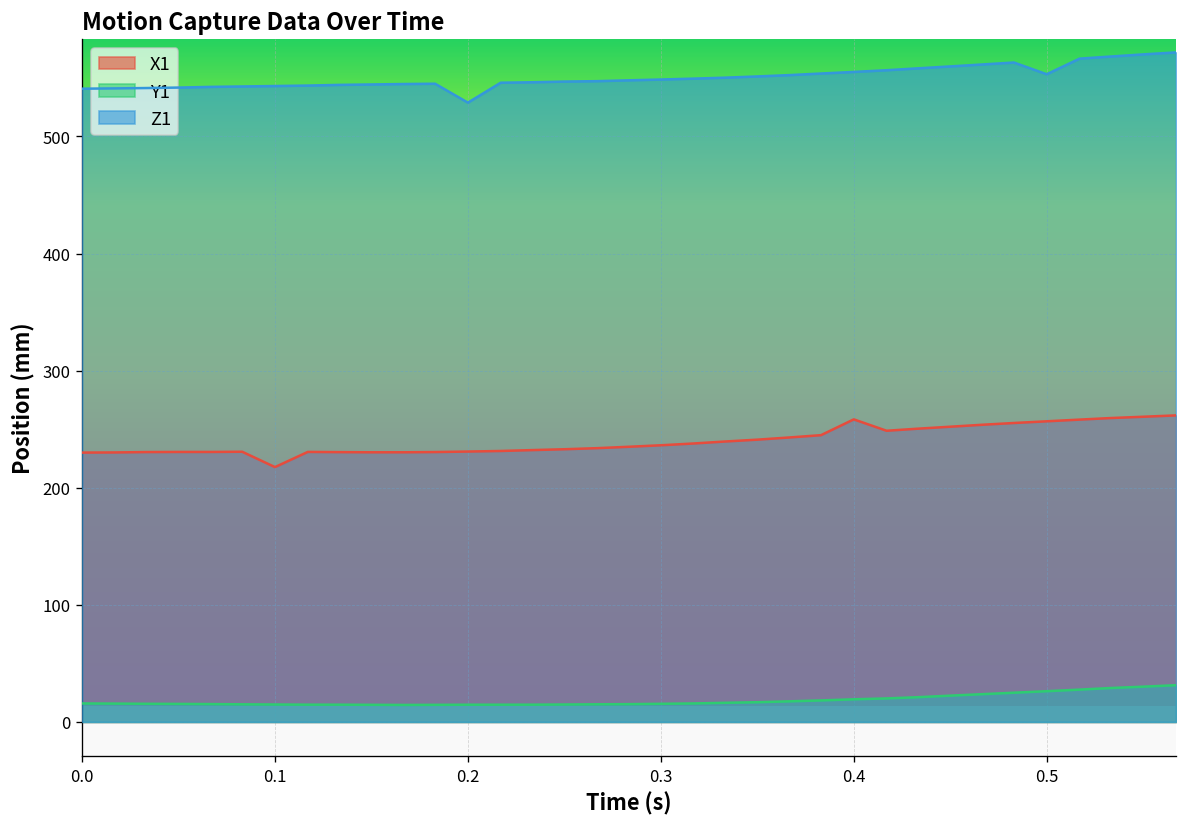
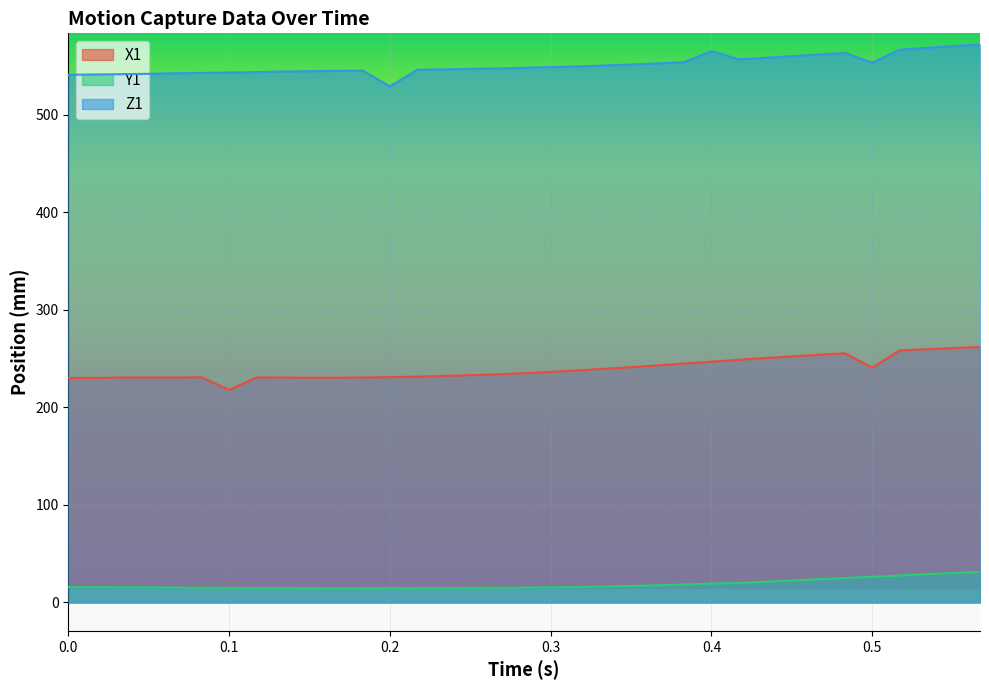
  {
    "X1": {
      "0.0": 230,
      "0.1": 220,
      "0.2": 230,
      "0.3": 240,
-     "0.4": 260,
-     "0.5": 260
+     "0.4": 250,
+     "0.5": 240
    },
    "Y1": {
      "0.0": 20,
      "0.1": 10,
      "0.2": 10,
      "0.3": 20,
      "0.4": 20,
      "0.5": 30
    },
    "Z1": {
      "0.0": 540,
      "0.1": 540,
      "0.2": 530,
      "0.3": 550,
-     "0.4": 560,
+     "0.4": 570,
      "0.5": 550
    }
  }
